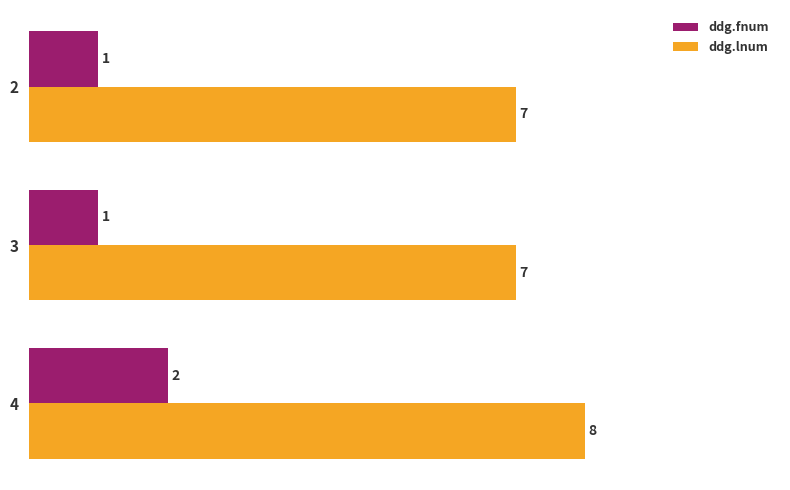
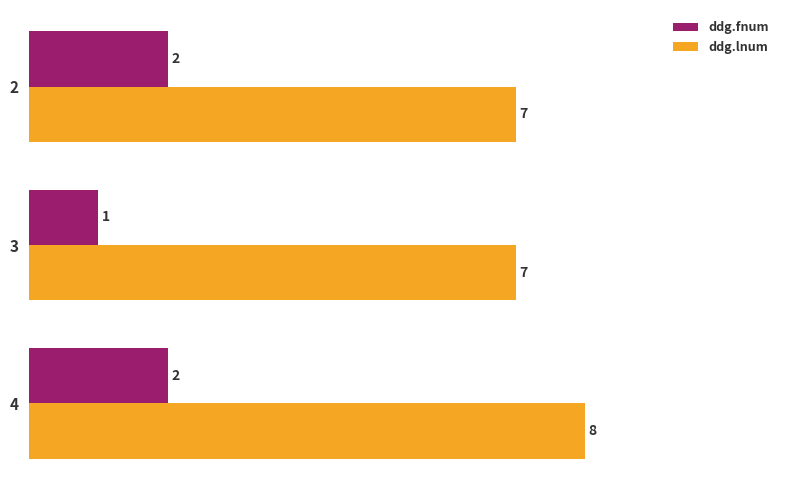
  {
    "ddg.fnum": {
-     "2": 1,
+     "2": 2,
      "3": 1,
      "4": 2
    },
    "ddg.lnum": {
      "2": 7,
      "3": 7,
      "4": 8
    }
  }
